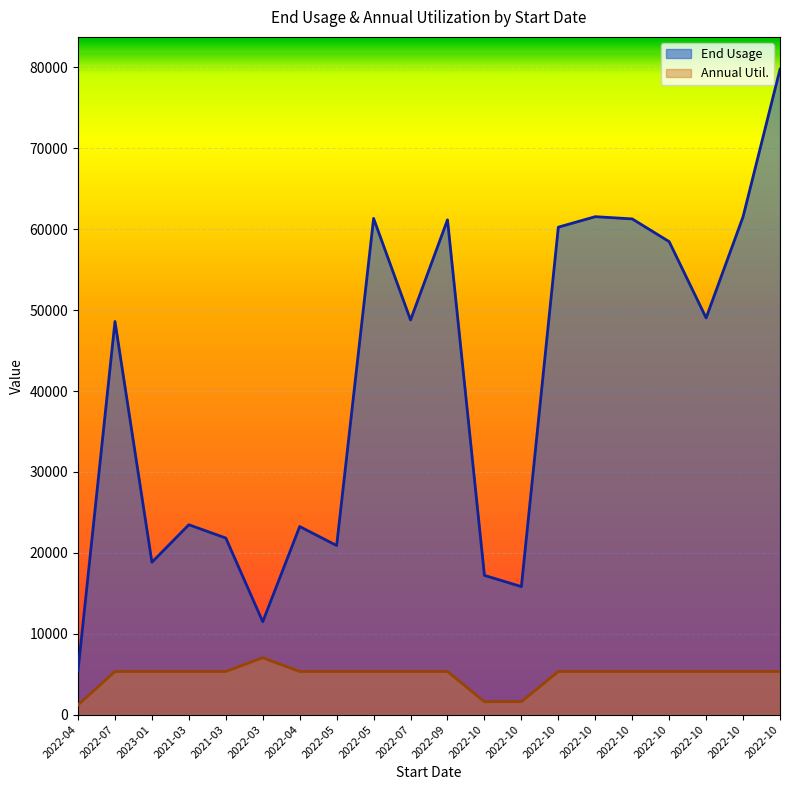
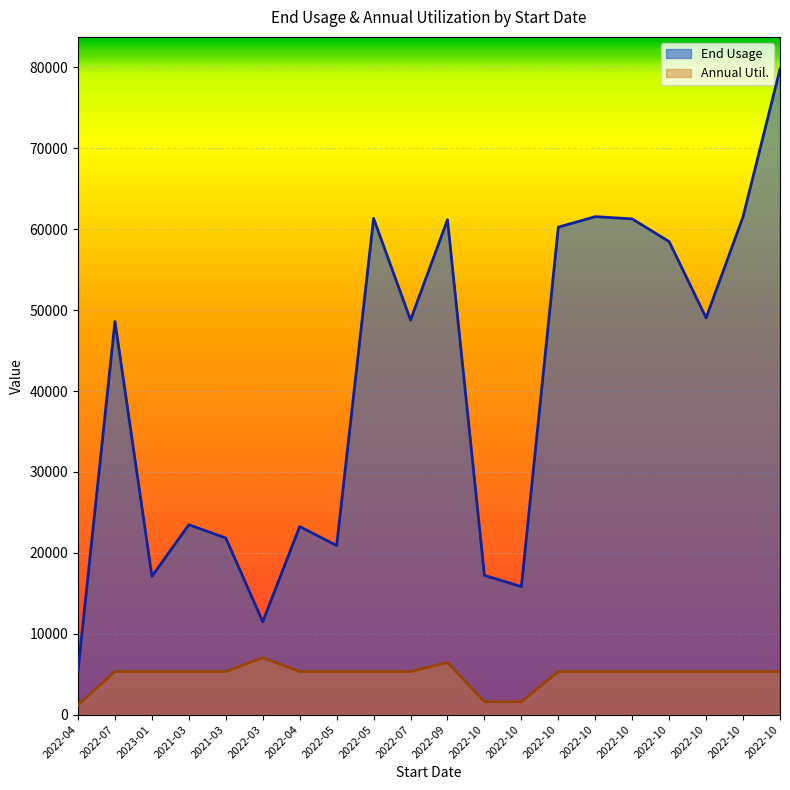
  {
    "End Usage": {
-     "2023-01": 19000,
+     "2023-01": 17000,
      "2022-03": 11000,
      "2022-09": 61000
    },
    "Annual Util.": {
      "2023-01": 5000,
      "2022-03": 7000,
-     "2022-09": 5000
+     "2022-09": 6000
    }
  }
